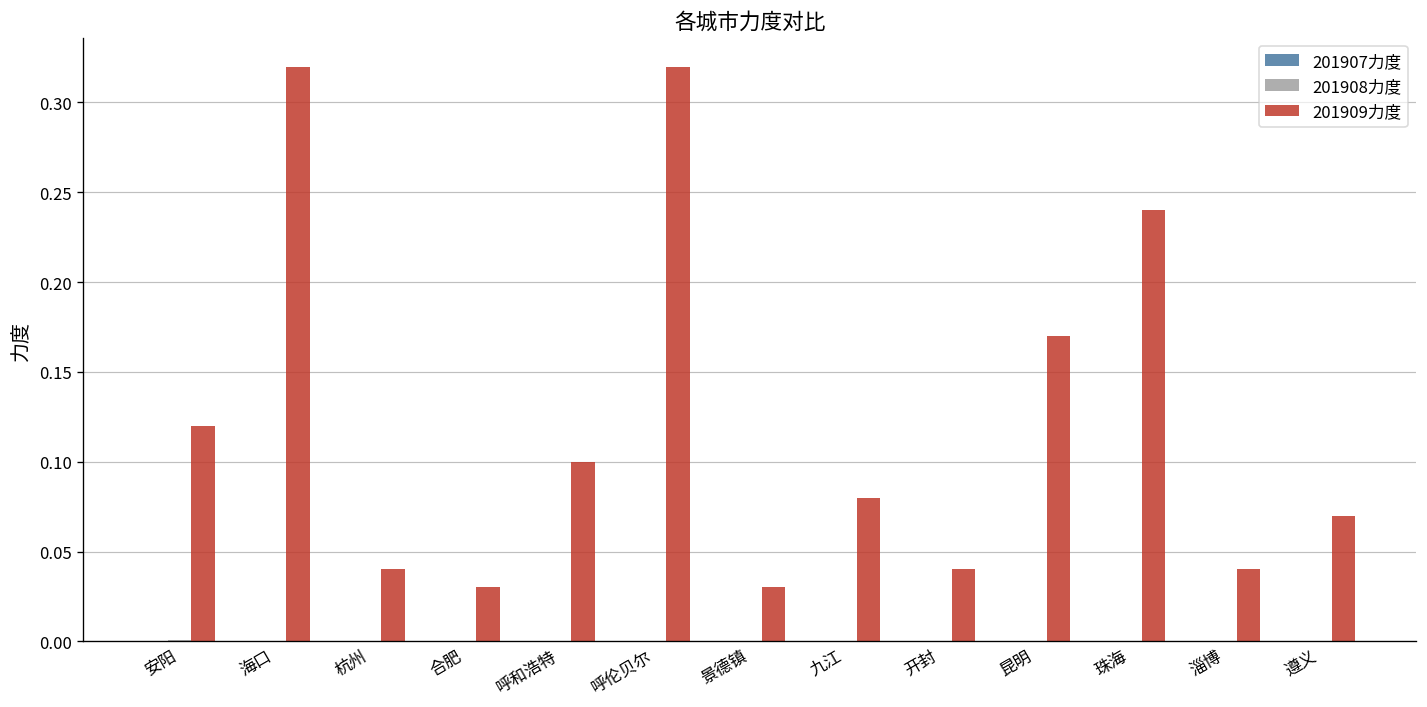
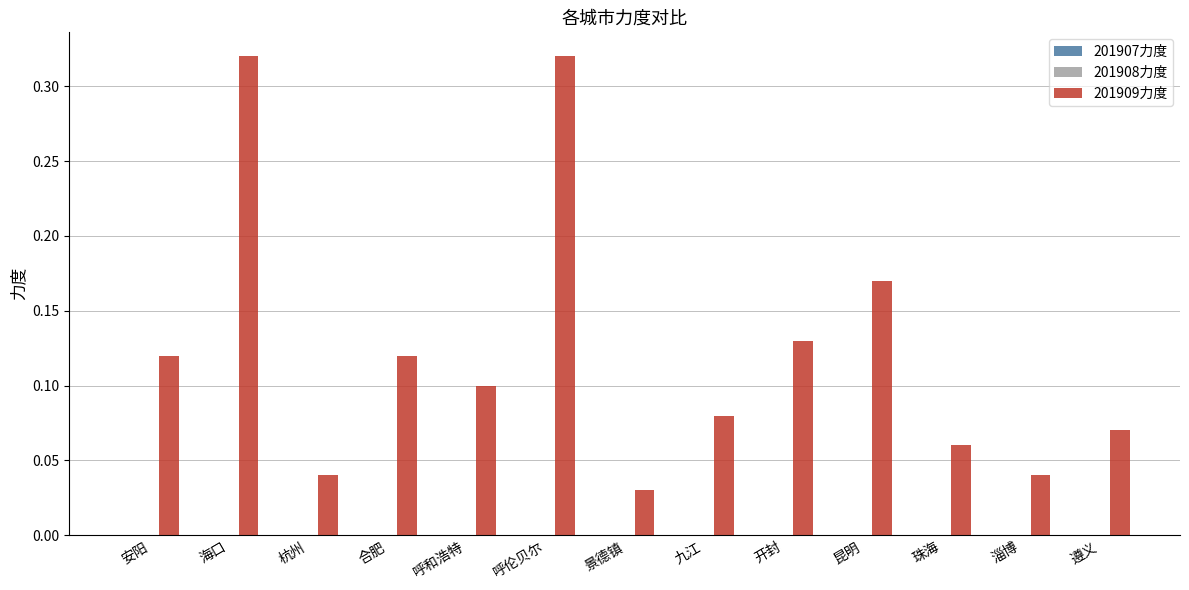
  {
    "201907力度": {
      "海口": 0.00,
      "杭州": 0.00,
      "昆明": 0.00,
      "珠海": 0.00
    },
    "201908力度": {
      "海口": 0.00,
      "杭州": 0.00,
      "昆明": 0.00,
      "珠海": 0.00
    },
    "201909力度": {
      "安阳": 0.12,
      "海口": 0.32,
      "杭州": 0.04,
-     "合肥": 0.03,
+     "合肥": 0.12,
      "呼和浩特": 0.10,
      "呼伦贝尔": 0.32,
      "景德镇": 0.03,
      "九江": 0.08,
-     "开封": 0.04,
+     "开封": 0.13,
      "昆明": 0.17,
-     "珠海": 0.24,
+     "珠海": 0.06,
      "淄博": 0.04,
      "遵义": 0.07
    }
  }
